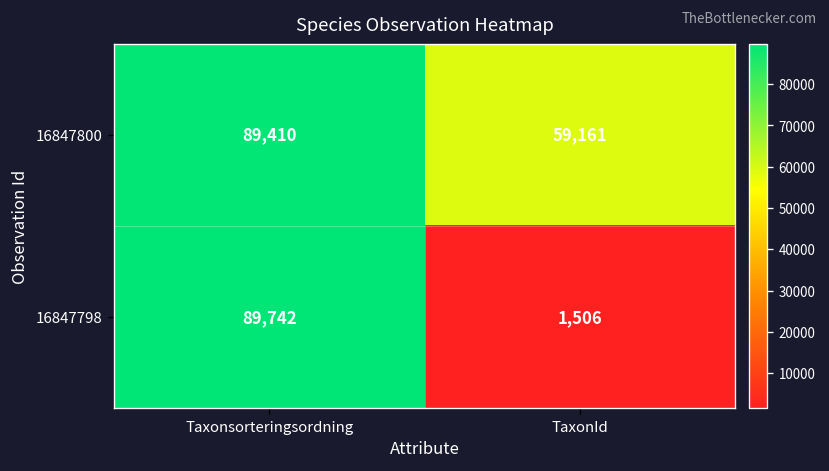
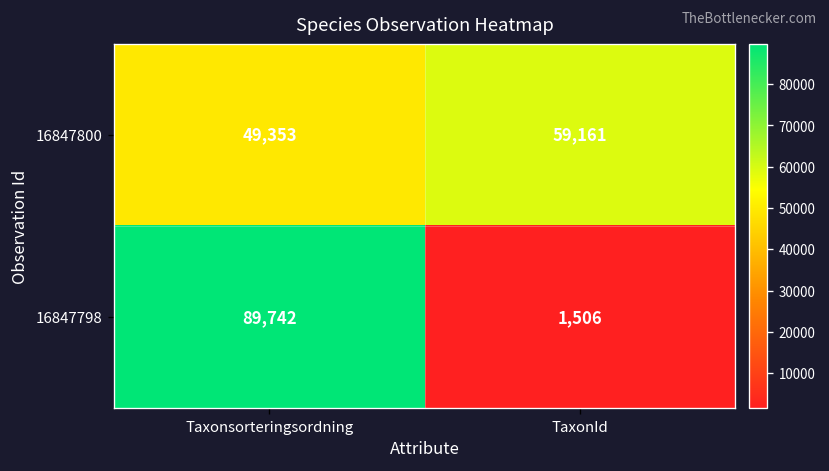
  {
    "16847800": {
-     "Taxonsorteringsordning": "89,410",
+     "Taxonsorteringsordning": "49,353",
      "TaxonId": "59,161"
    },
    "16847798": {
      "Taxonsorteringsordning": "89,742",
      "TaxonId": "1,506"
    }
  }
